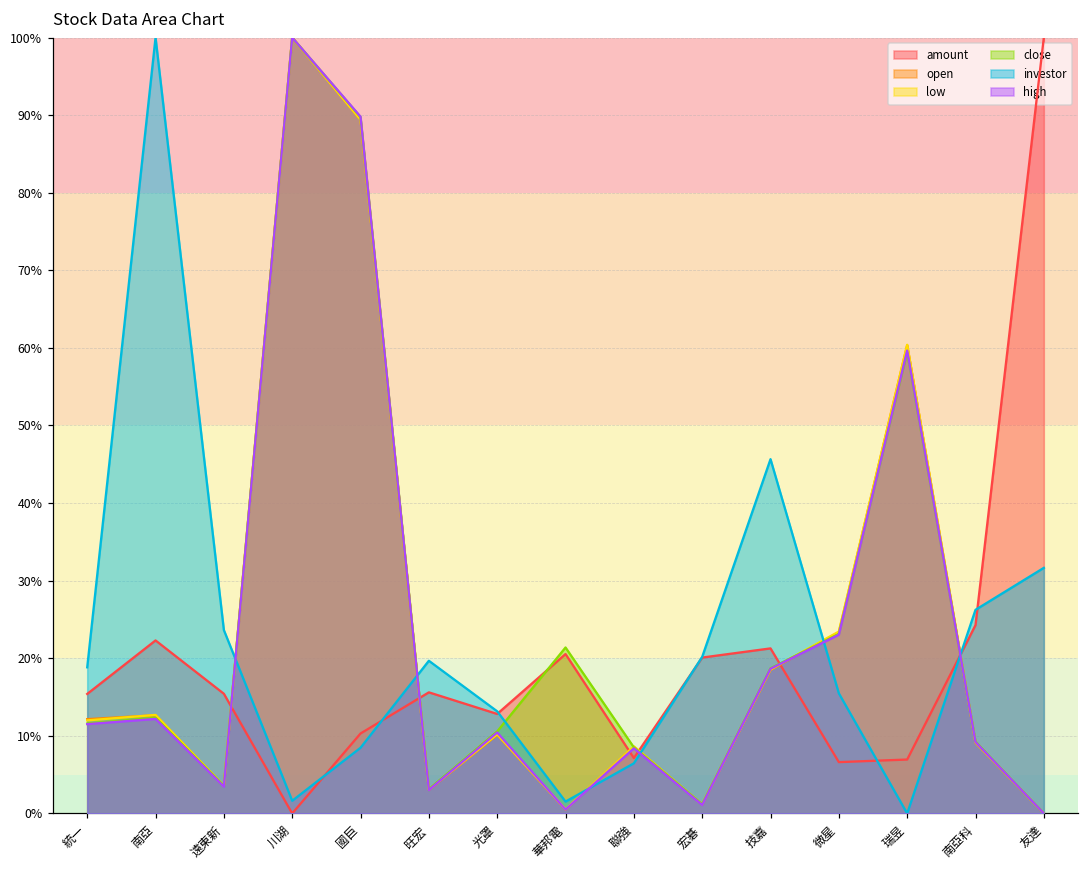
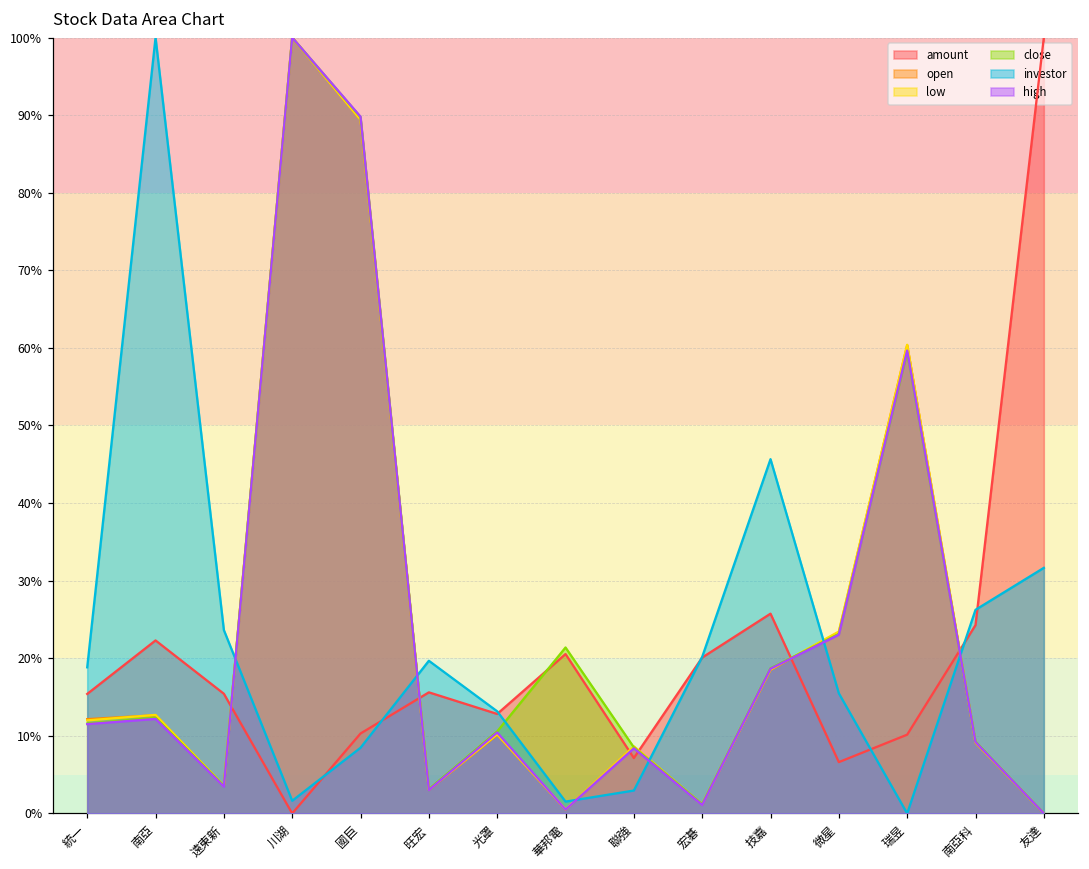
  {
    "amount": {
      "統一": "15%",
      "南亞": "22%",
      "遠東新": "15%",
      "川湖": "0%",
      "國巨": "10%",
      "旺宏": "16%",
      "華邦電": "21%",
      "聯強": "7%",
-     "技嘉": "21%",
+     "技嘉": "26%",
      "微星": "7%",
-     "瑞昱": "7%",
+     "瑞昱": "10%",
      "南亞科": "24%",
      "友達": "100%"
    },
    "close": {
      "華邦電": "21%"
    },
    "investor": {
      "統一": "19%",
      "南亞": "100%",
      "遠東新": "24%",
      "川湖": "2%",
      "國巨": "8%",
      "旺宏": "20%",
      "華邦電": "2%",
-     "聯強": "6%",
+     "聯強": "3%",
      "技嘉": "46%",
      "微星": "15%",
      "瑞昱": "0%",
      "南亞科": "26%",
      "友達": "32%"
    }
  }
